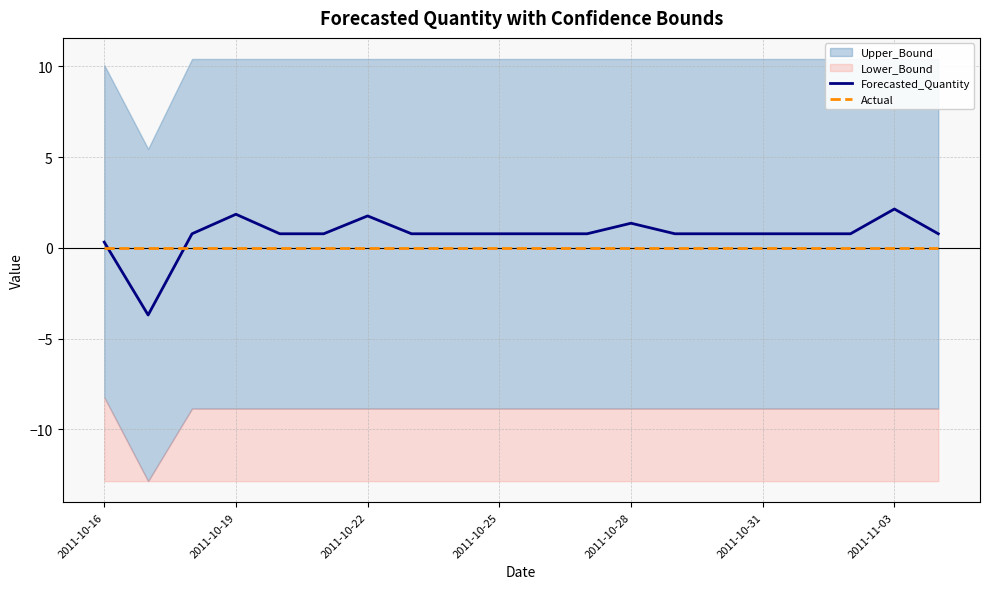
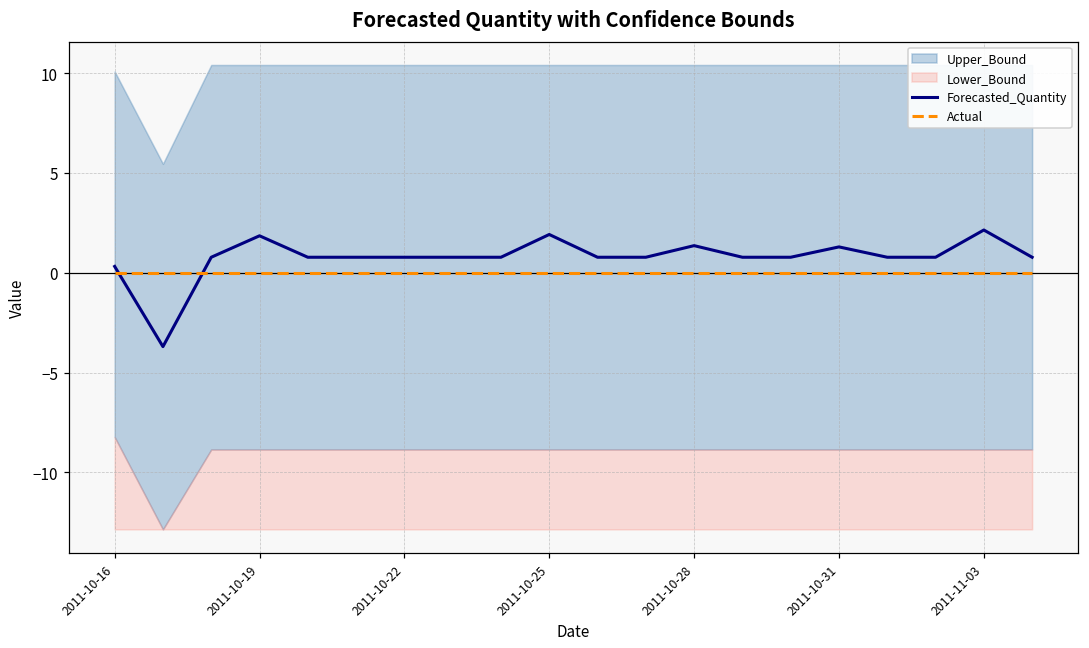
  {
    "Forecasted_Quantity": {
      "2011-10-16": 0.3,
      "2011-10-19": 1.9,
-     "2011-10-22": 1.8,
-     "2011-10-25": 0.8,
+     "2011-10-22": 0.8,
+     "2011-10-25": 1.9,
      "2011-10-28": 1.4,
-     "2011-10-31": 0.8,
+     "2011-10-31": 1.3,
      "2011-11-03": 2.1
    },
    "Actual": {
      "2011-10-16": 0.0,
      "2011-10-19": 0.0,
      "2011-10-22": 0.0,
      "2011-10-25": 0.0,
      "2011-10-28": 0.0,
      "2011-10-31": 0.0,
      "2011-11-03": 0.0
    },
    "Lower_Bound": {
      "2011-10-16": -8.2,
      "2011-10-19": -8.8,
      "2011-10-22": -8.8,
      "2011-10-25": -8.8,
      "2011-10-28": -8.8,
      "2011-10-31": -8.8,
      "2011-11-03": -8.8
    }
  }
